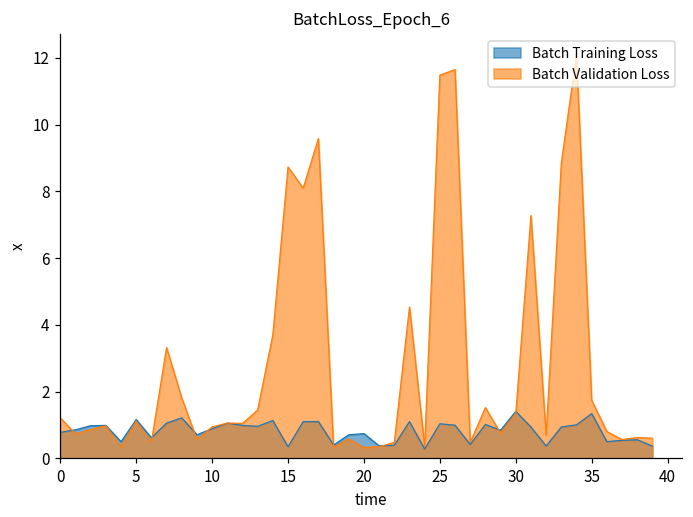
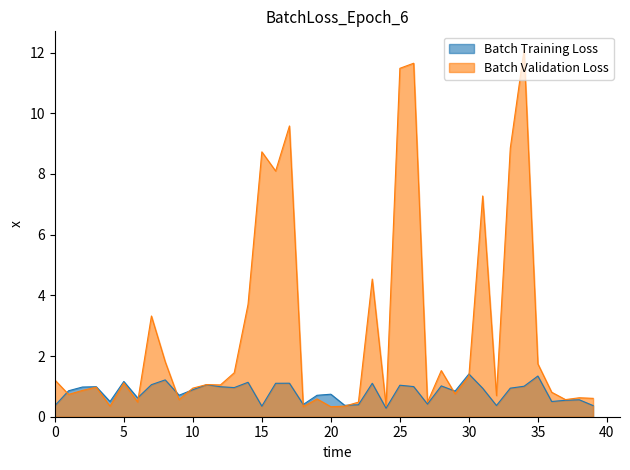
  {
    "Batch Training Loss": {
-     "0": 0.8,
+     "0": 0.4,
      "15": 0.3,
      "20": 0.7,
      "25": 1.0,
      "35": 1.3
    },
    "Batch Validation Loss": {
      "0": 1.2,
      "15": 8.7,
      "20": 0.3,
      "25": 11.5,
      "35": 1.7
    }
  }
